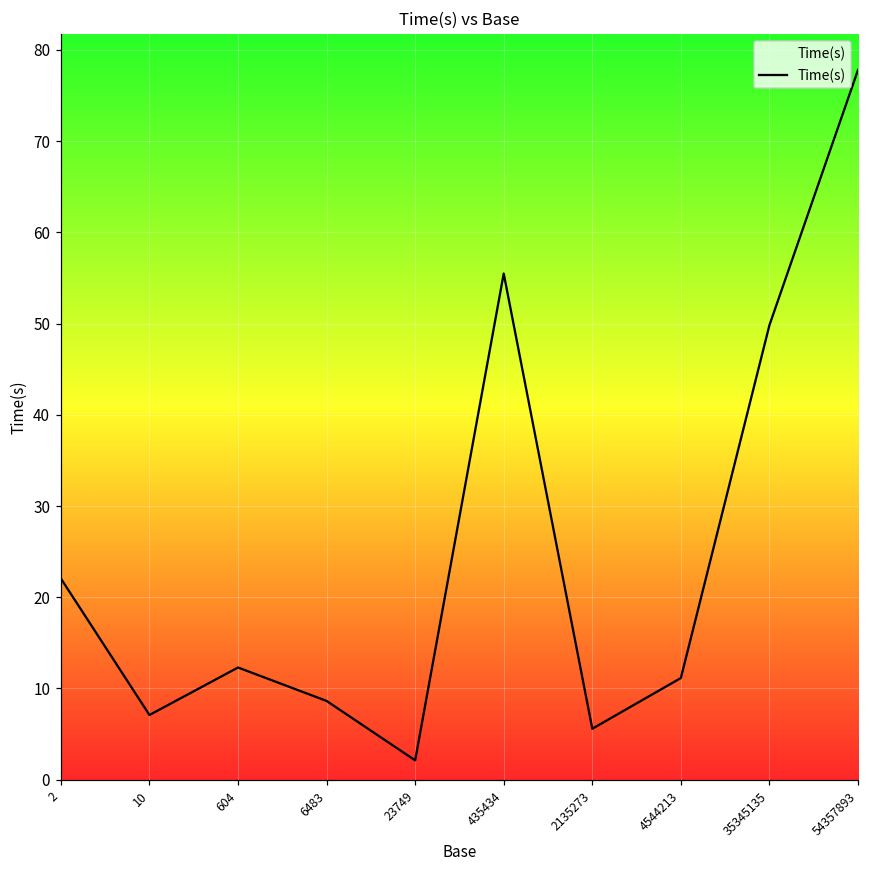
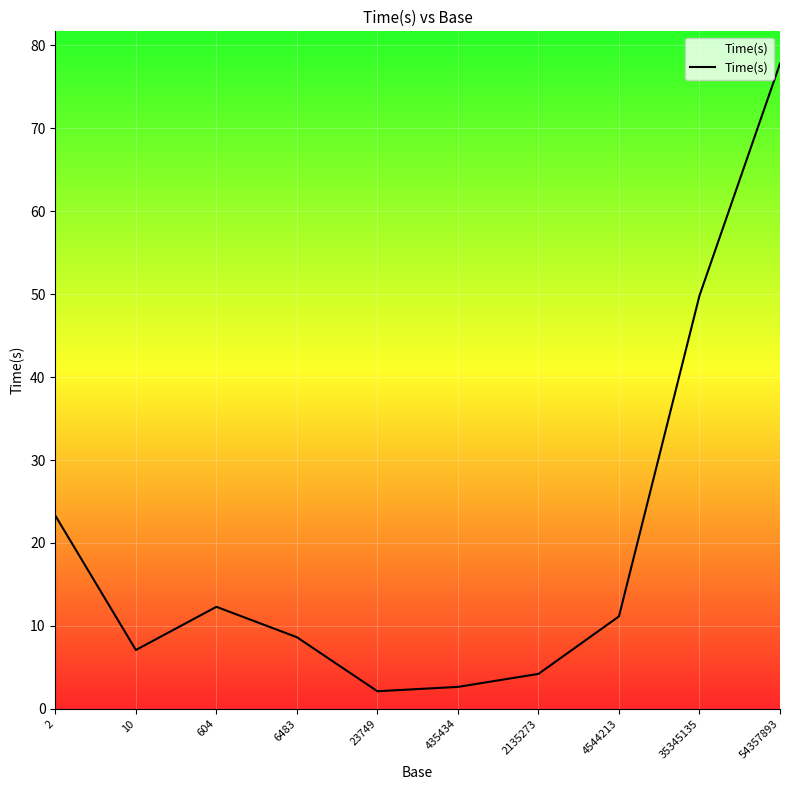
  {
-   "2": 22,
+   "2": 23,
    "10": 7,
    "604": 12,
    "6483": 9,
    "23749": 2,
-   "435434": 55,
-   "2135273": 6,
+   "435434": 3,
+   "2135273": 4,
    "4544213": 11,
    "35345135": 50,
    "54357893": 78
  }
